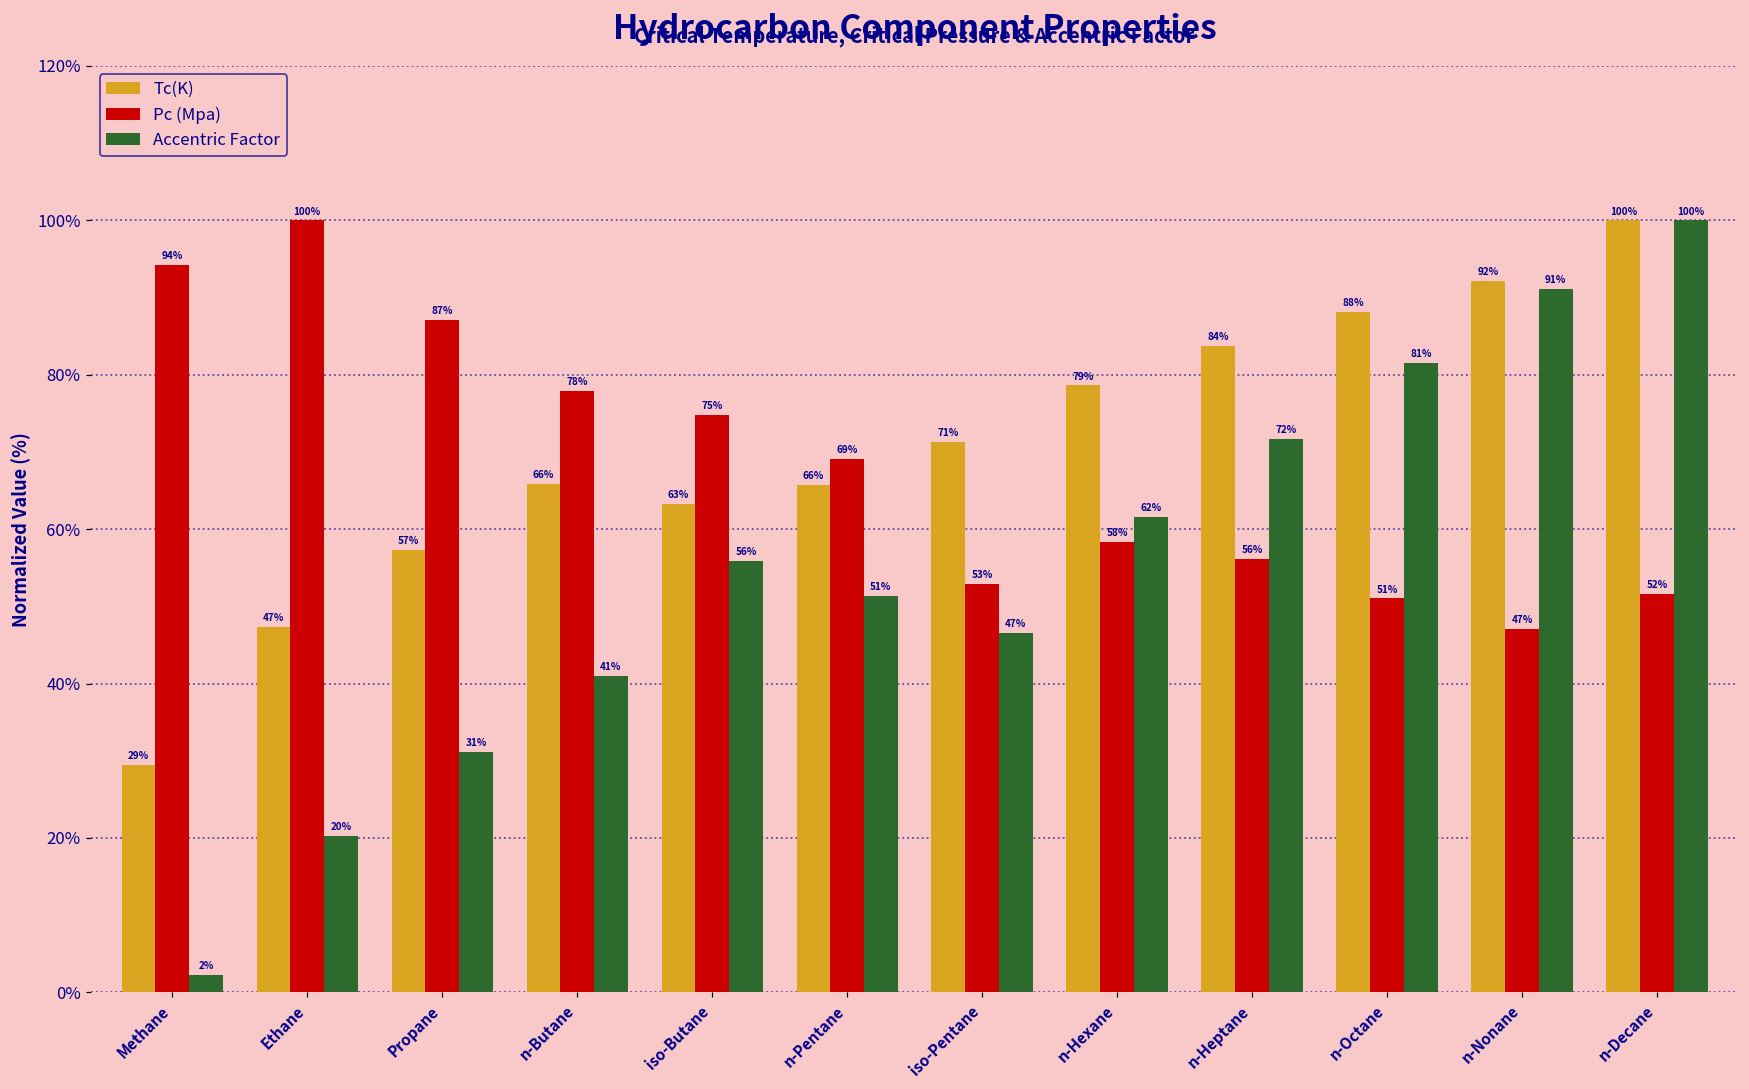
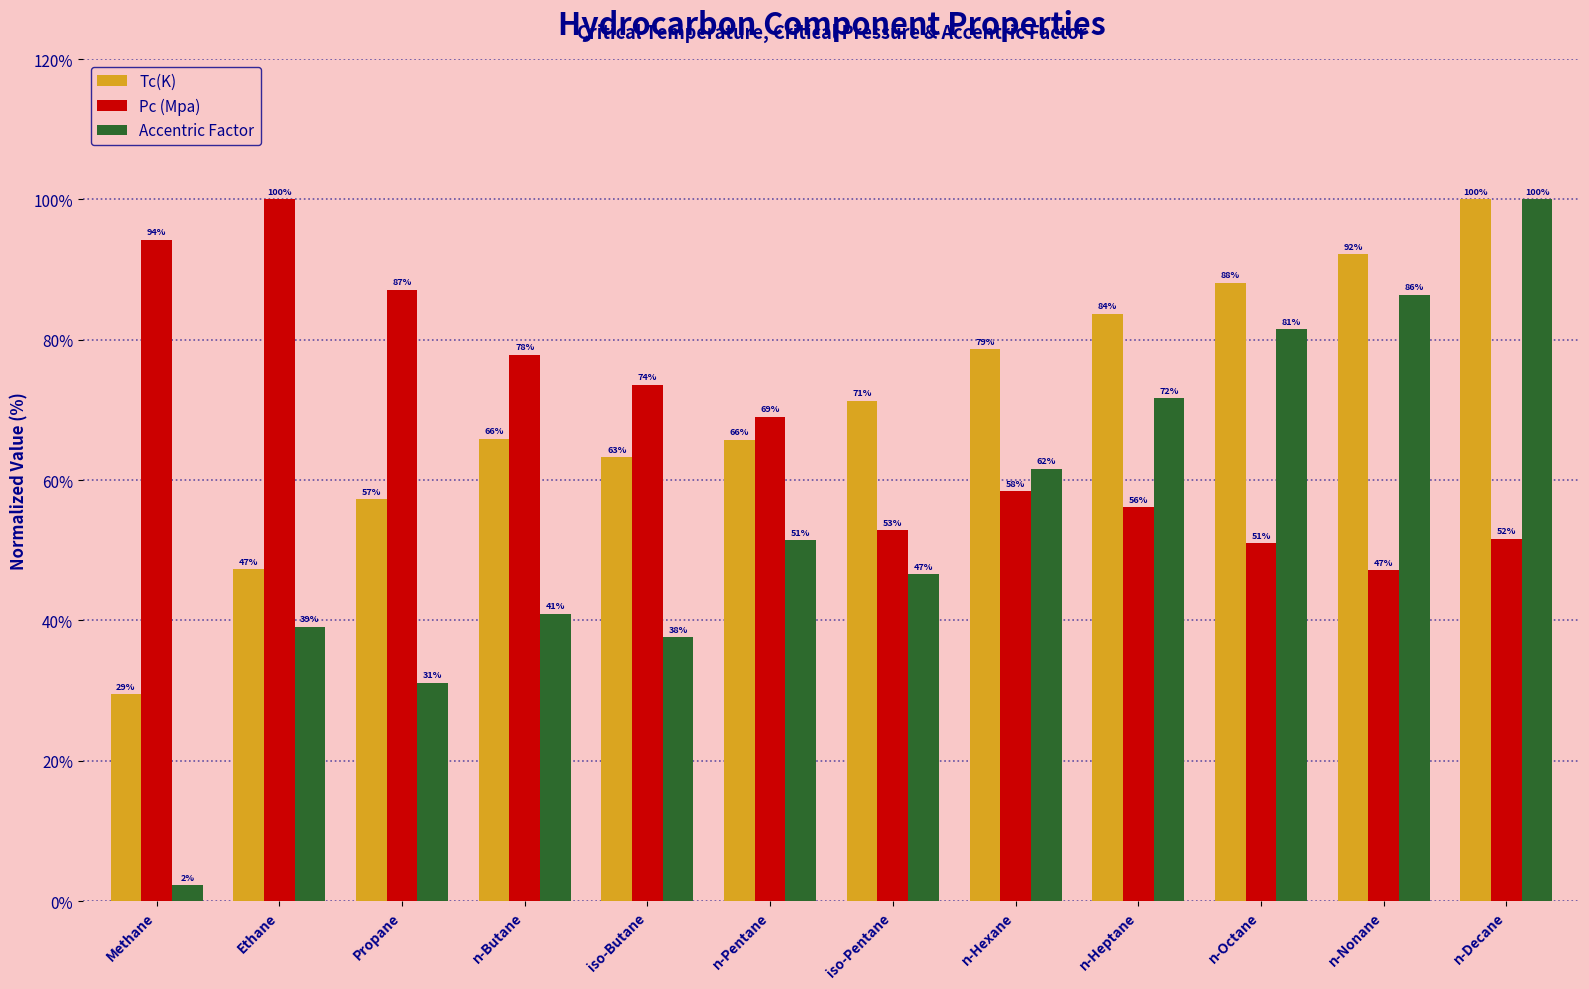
  {
    "Tc(K)": {
      "Methane": "29%",
      "Ethane": "47%",
      "Propane": "57%",
      "n-Butane": "66%",
      "iso-Butane": "63%",
      "n-Pentane": "66%",
      "iso-Pentane": "71%",
      "n-Hexane": "79%",
      "n-Heptane": "84%",
      "n-Octane": "88%",
      "n-Nonane": "92%",
      "n-Decane": "100%"
    },
    "Pc (Mpa)": {
      "Methane": "94%",
      "Ethane": "100%",
      "Propane": "87%",
      "n-Butane": "78%",
-     "iso-Butane": "75%",
+     "iso-Butane": "74%",
      "n-Pentane": "69%",
      "iso-Pentane": "53%",
      "n-Hexane": "58%",
      "n-Heptane": "56%",
      "n-Octane": "51%",
      "n-Nonane": "47%",
      "n-Decane": "52%"
    },
    "Accentric Factor": {
      "Methane": "2%",
-     "Ethane": "20%",
+     "Ethane": "39%",
      "Propane": "31%",
      "n-Butane": "41%",
-     "iso-Butane": "56%",
+     "iso-Butane": "38%",
      "n-Pentane": "51%",
      "iso-Pentane": "47%",
      "n-Hexane": "62%",
      "n-Heptane": "72%",
      "n-Octane": "81%",
-     "n-Nonane": "91%",
+     "n-Nonane": "86%",
      "n-Decane": "100%"
    }
  }
